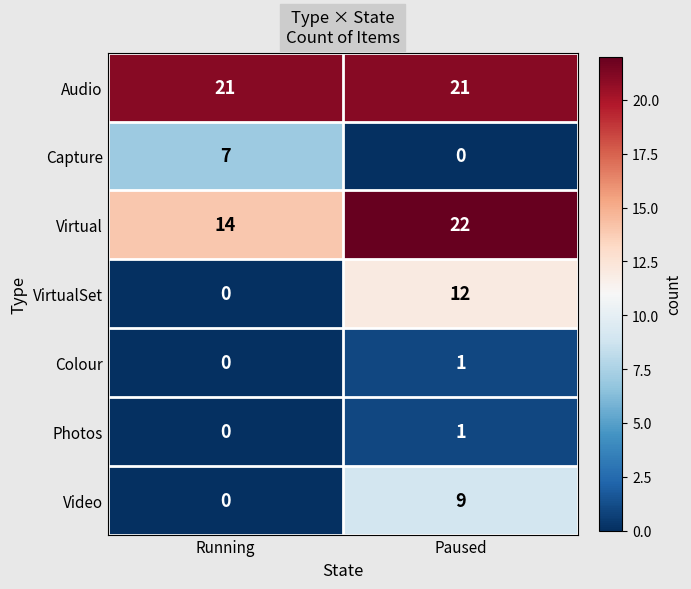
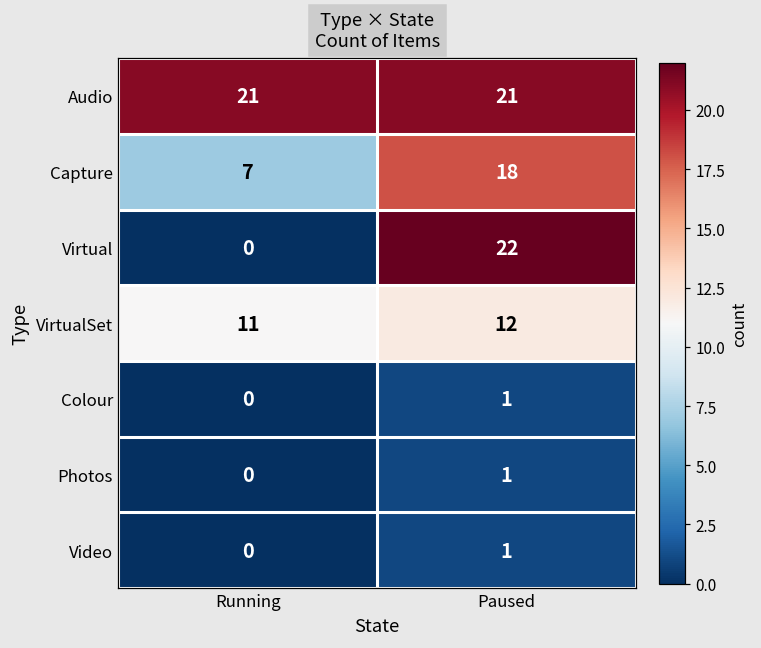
  {
    "Audio": {
      "Running": 21,
      "Paused": 21
    },
    "Capture": {
      "Running": 7,
-     "Paused": 0
+     "Paused": 18
    },
    "Virtual": {
-     "Running": 14,
+     "Running": 0,
      "Paused": 22
    },
    "VirtualSet": {
-     "Running": 0,
+     "Running": 11,
      "Paused": 12
    },
    "Colour": {
      "Running": 0,
      "Paused": 1
    },
    "Photos": {
      "Running": 0,
      "Paused": 1
    },
    "Video": {
      "Running": 0,
-     "Paused": 9
+     "Paused": 1
    }
  }
